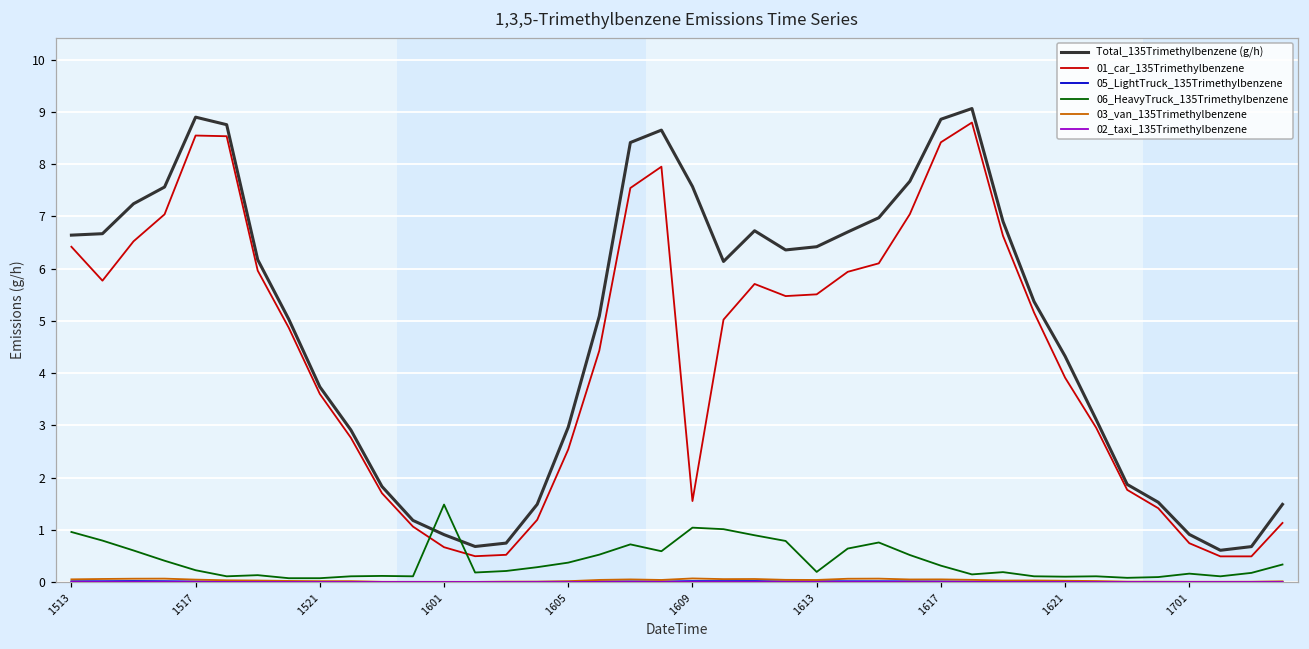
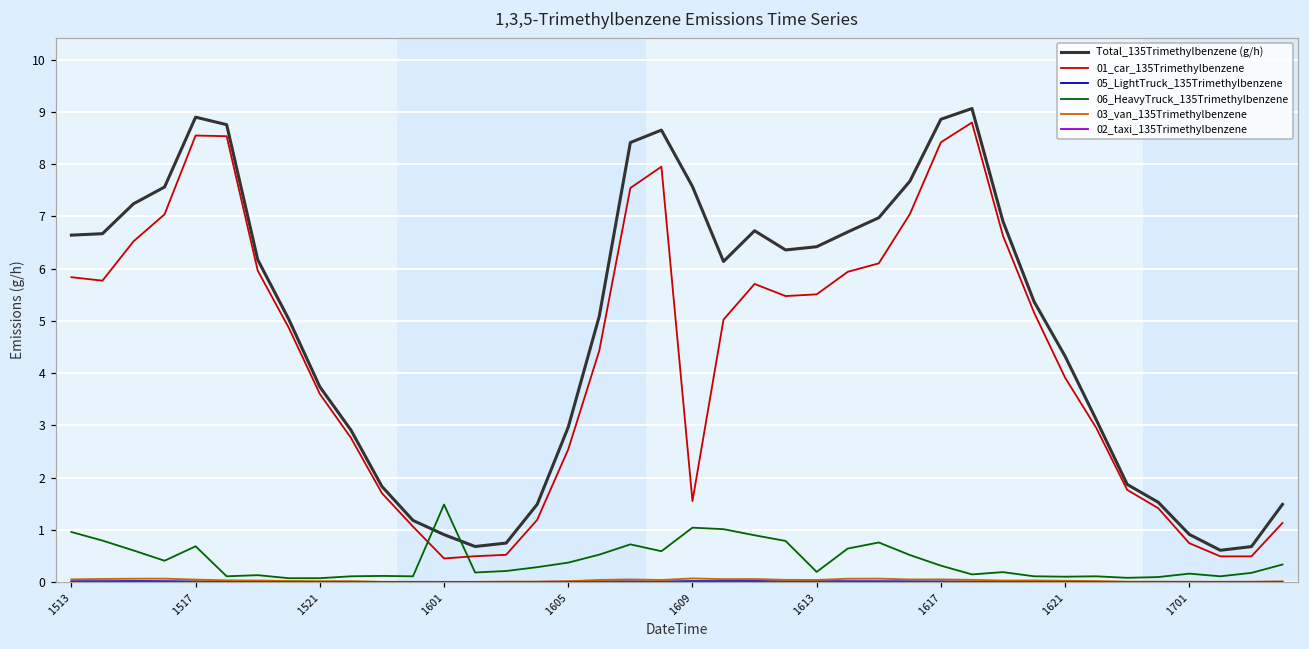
  {
    "Total_135Trimethylbenzene (g/h)": {
      "1513": 6.6,
      "1517": 8.9,
      "1521": 3.7,
      "1601": 0.9,
      "1605": 3.0,
      "1609": 7.6,
      "1613": 6.4,
      "1617": 8.9,
      "1621": 4.3,
      "1701": 0.9
    },
    "01_car_135Trimethylbenzene": {
-     "1513": 6.4,
+     "1513": 5.8,
      "1517": 8.5,
      "1521": 3.6,
-     "1601": 0.7,
+     "1601": 0.5,
      "1605": 2.5,
      "1609": 1.6,
      "1613": 5.5,
      "1617": 8.4,
      "1621": 3.9,
      "1701": 0.7
    },
    "06_HeavyTruck_135Trimethylbenzene": {
      "1513": 1.0,
-     "1517": 0.2,
+     "1517": 0.7,
      "1521": 0.1,
      "1601": 1.5,
      "1605": 0.4,
      "1609": 1.0,
      "1613": 0.2,
      "1617": 0.3,
      "1621": 0.1,
      "1701": 0.2
    }
  }
